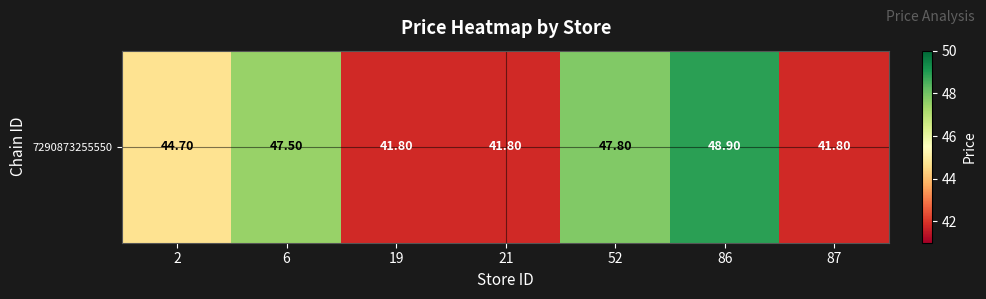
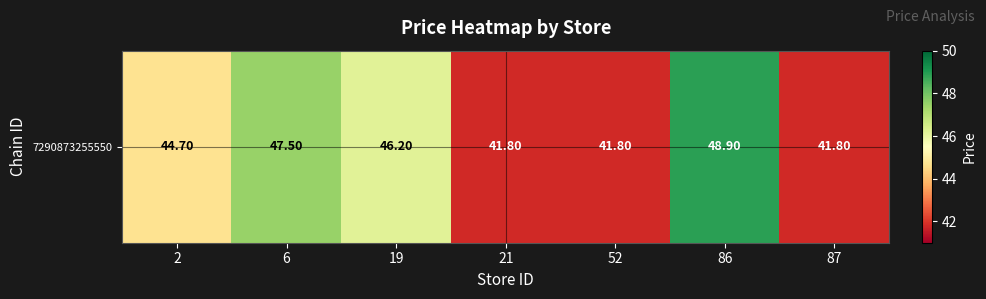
  {
    "7290873255550": {
      "2": 44.70,
      "6": 47.50,
-     "19": 41.80,
+     "19": 46.20,
      "21": 41.80,
-     "52": 47.80,
+     "52": 41.80,
      "86": 48.90,
      "87": 41.80
    }
  }
